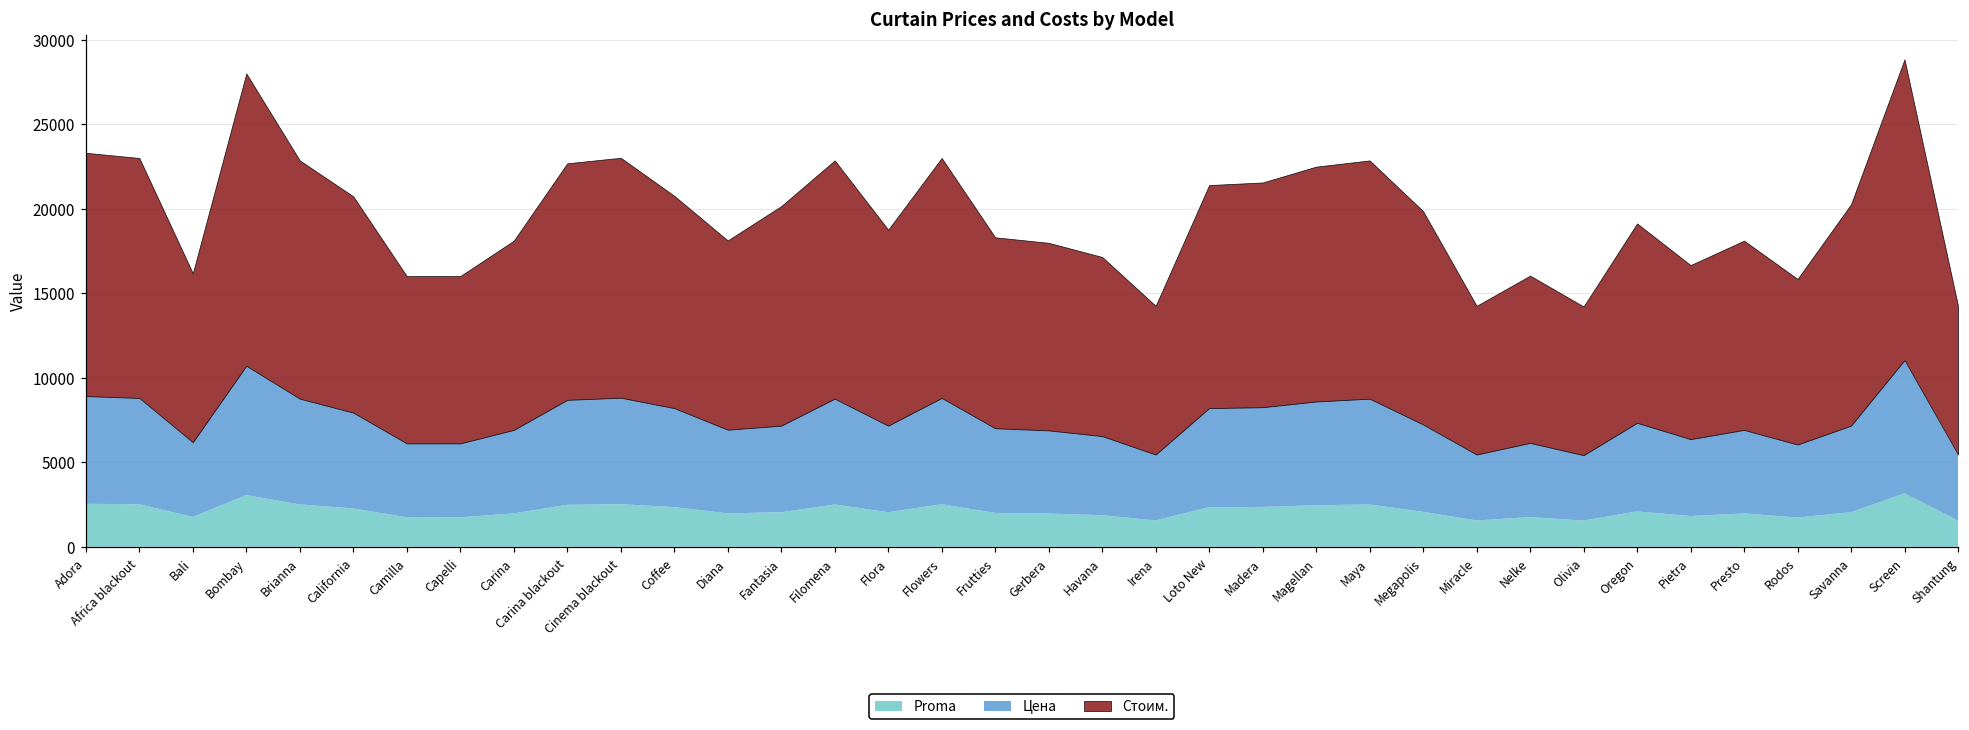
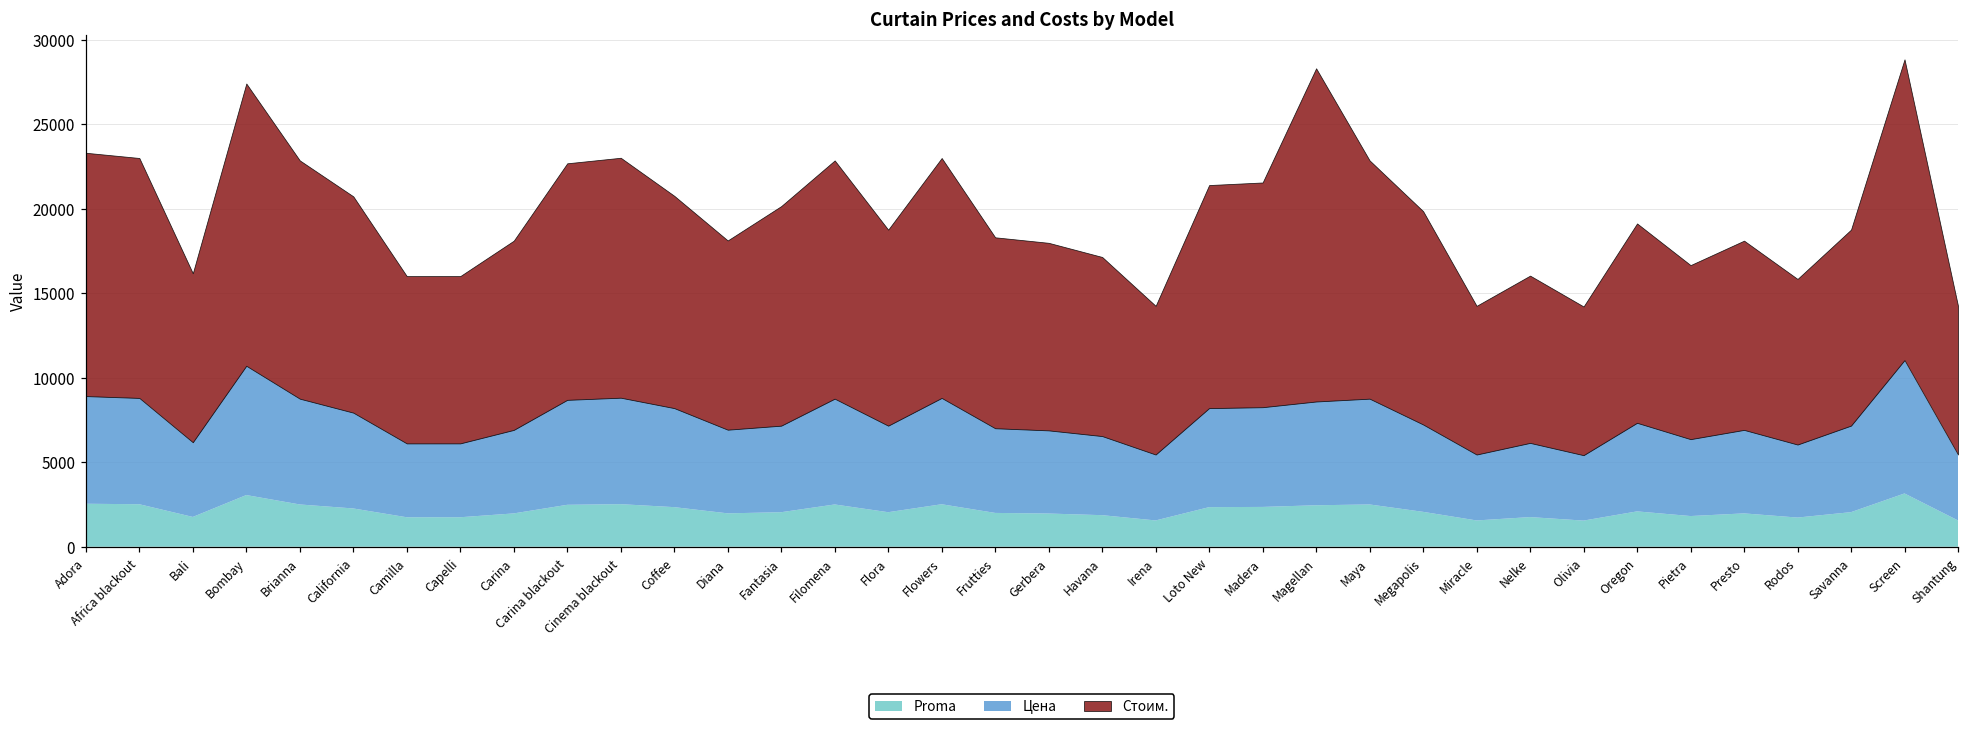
  {
    "Стоим.": {
      "Adora": 14400,
      "Africa blackout": 14200,
      "Bali": 10000,
-     "Bombay": 17300,
+     "Bombay": 16700,
      "Brianna": 14100,
      "California": 12800,
      "Camilla": 9900,
      "Capelli": 9900,
      "Carina": 11200,
      "Carina blackout": 14000,
      "Cinema blackout": 14200,
      "Coffee": 12600,
      "Diana": 11200,
      "Fantasia": 13000,
      "Filomena": 14100,
      "Flora": 11600,
      "Flowers": 14200,
      "Frutties": 11300,
      "Gerbera": 11100,
      "Havana": 10600,
      "Irena": 8800,
      "Loto New": 13200,
      "Madera": 13300,
-     "Magellan": 13900,
+     "Magellan": 19700,
      "Maya": 14100,
      "Megapolis": 12600,
      "Miracle": 8800,
      "Nelke": 9900,
      "Olivia": 8800,
      "Oregon": 11800,
      "Pietra": 10300,
      "Presto": 11200,
      "Rodos": 9800,
-     "Savanna": 13100,
+     "Savanna": 11600,
      "Screen": 17800,
      "Shantung": 8800
    }
  }
